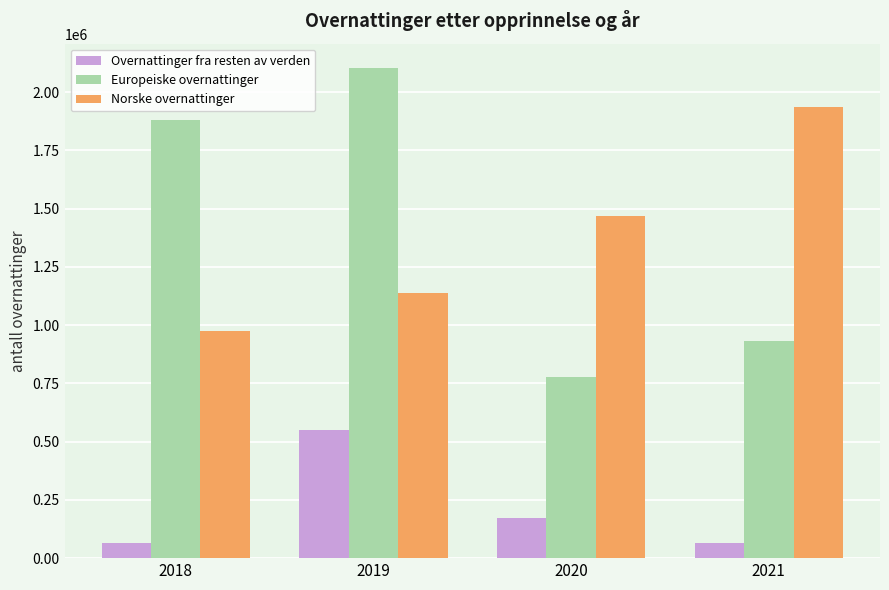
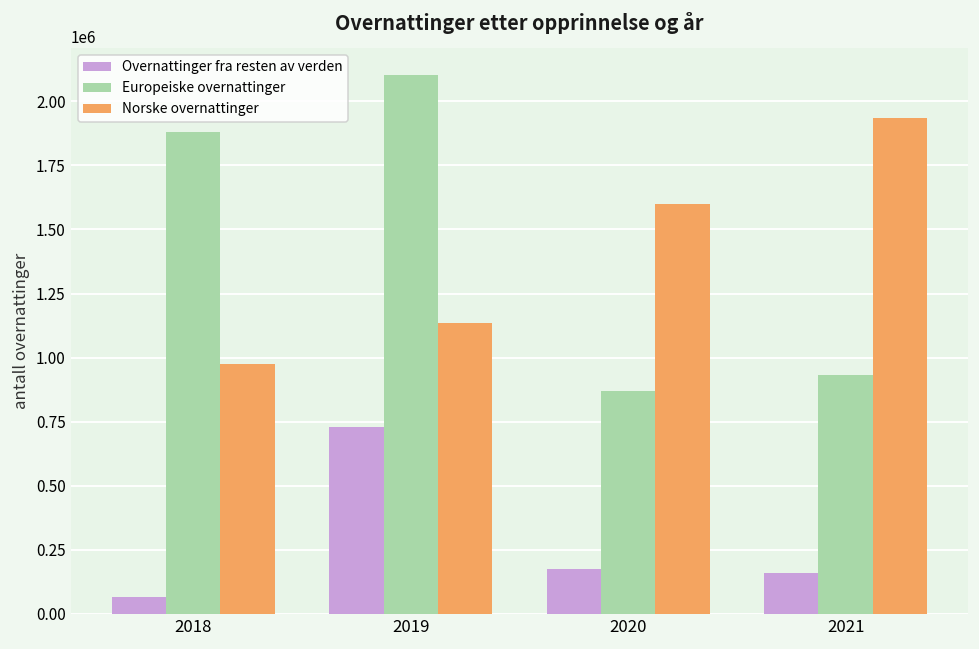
  {
    "Overnattinger fra resten av verden": {
      "2018": 70000,
-     "2019": 550000,
+     "2019": 730000,
      "2020": 170000,
-     "2021": 60000
+     "2021": 160000
    },
    "Europeiske overnattinger": {
      "2018": 1880000,
      "2019": 2100000,
-     "2020": 780000,
+     "2020": 870000,
      "2021": 930000
    },
    "Norske overnattinger": {
      "2018": 970000,
      "2019": 1140000,
-     "2020": 1470000,
+     "2020": 1600000,
      "2021": 1940000
    }
  }
